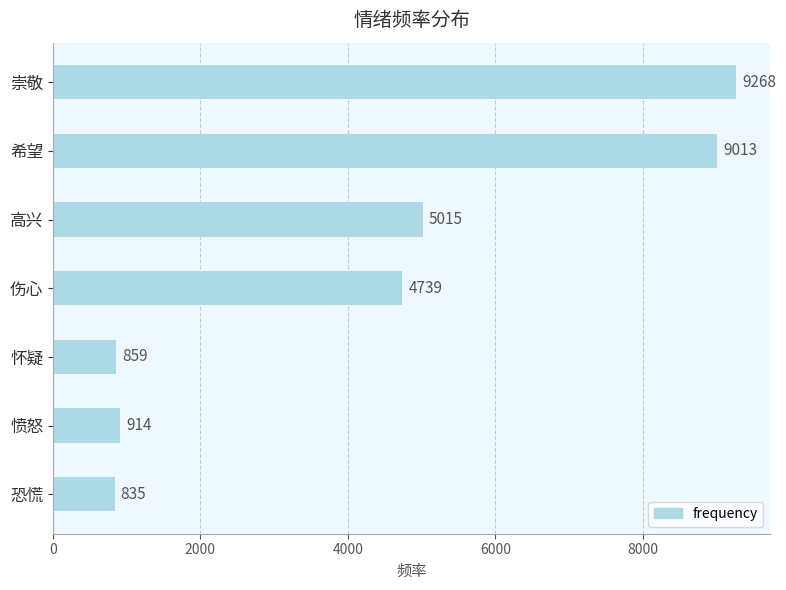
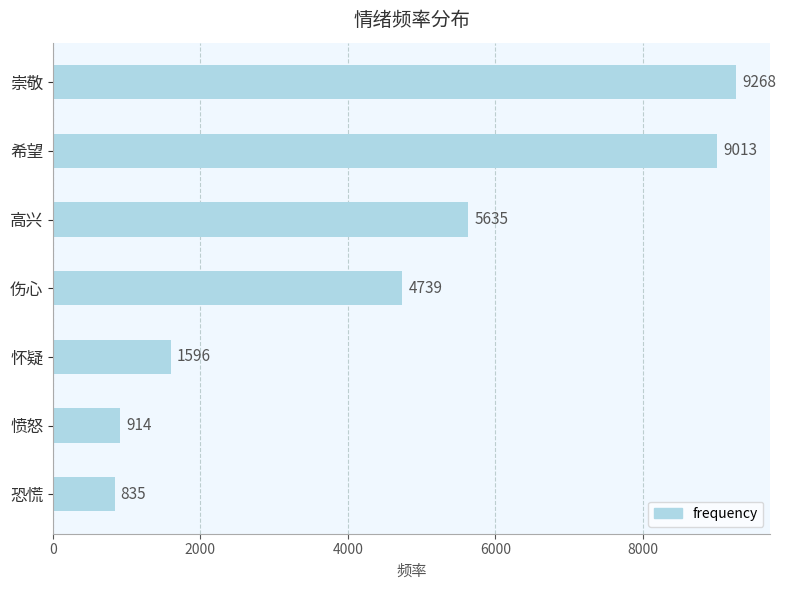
  {
    "崇敬": 9268,
    "希望": 9013,
-   "高兴": 5015,
+   "高兴": 5635,
    "伤心": 4739,
-   "怀疑": 859,
+   "怀疑": 1596,
    "愤怒": 914,
    "恐慌": 835
  }
